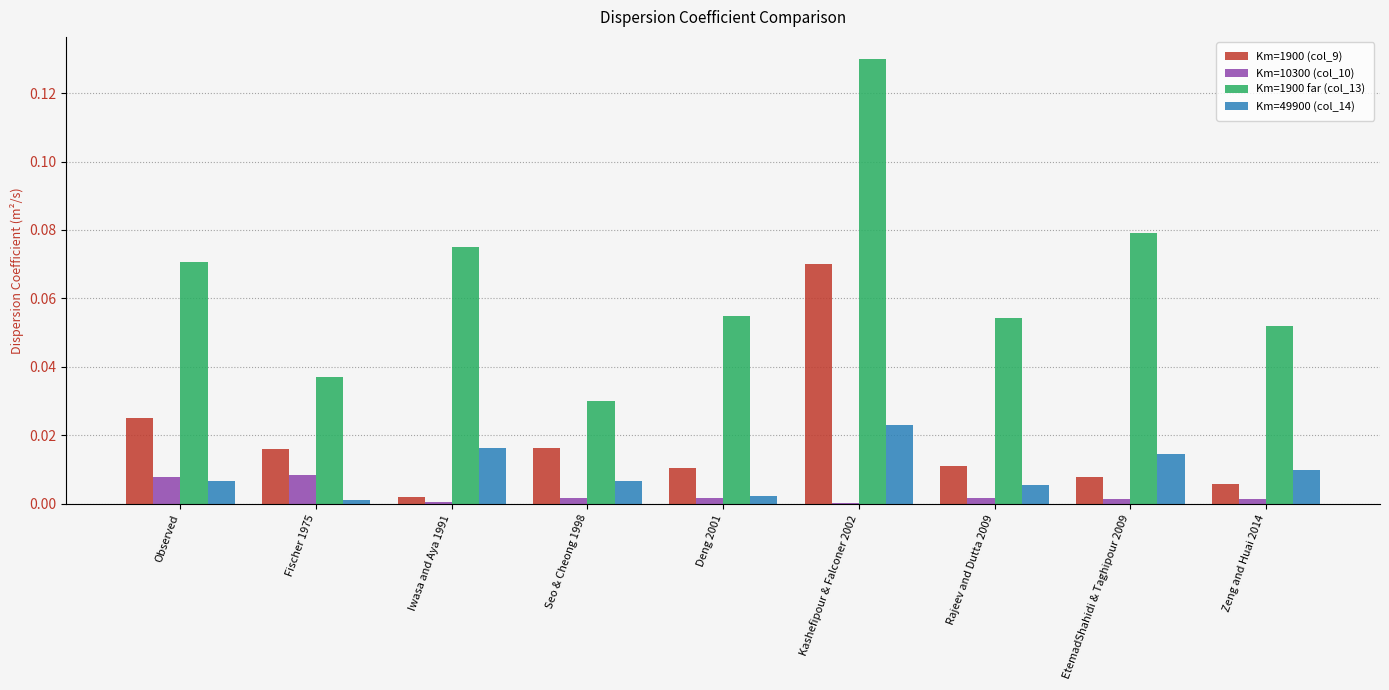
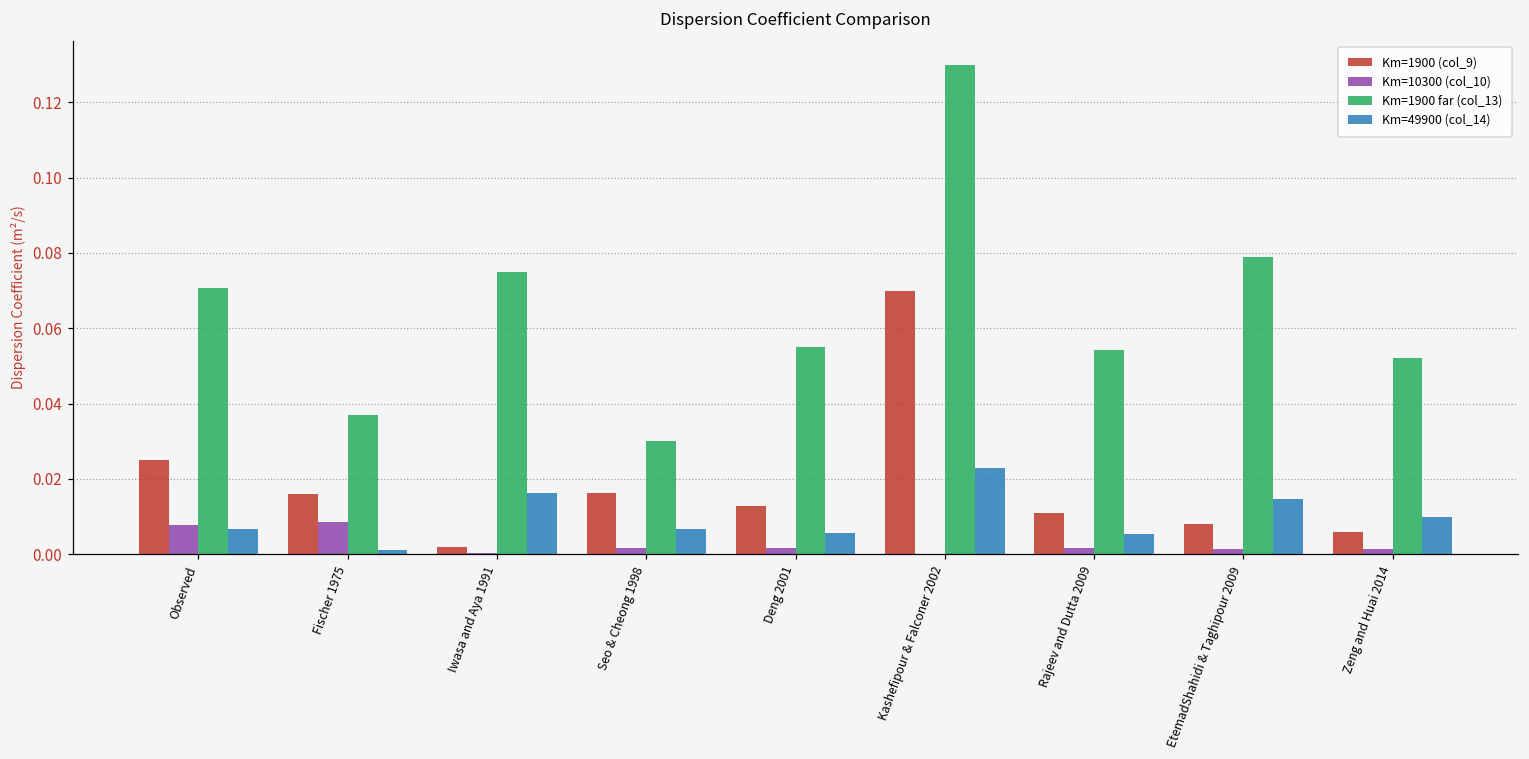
  {
    "Km=1900 (col_9)": {
      "Observed": 0.025,
      "Fischer 1975": 0.016,
      "Iwasa and Aya 1991": 0.002,
      "Seo & Cheong 1998": 0.016,
-     "Deng 2001": 0.010,
+     "Deng 2001": 0.013,
      "Kashefipour & Falconer 2002": 0.070,
      "Rajeev and Dutta 2009": 0.011,
      "EtemadShahidi & Taghipour 2009": 0.008,
      "Zeng and Huai 2014": 0.006
    },
    "Km=10300 (col_10)": {
      "Observed": 0.008,
      "Fischer 1975": 0.009,
      "Seo & Cheong 1998": 0.002,
      "Deng 2001": 0.002,
      "Rajeev and Dutta 2009": 0.002,
      "EtemadShahidi & Taghipour 2009": 0.002,
      "Zeng and Huai 2014": 0.001
    },
    "Km=1900 far (col_13)": {
      "Observed": 0.071,
      "Fischer 1975": 0.037,
      "Iwasa and Aya 1991": 0.075,
      "Seo & Cheong 1998": 0.030,
      "Deng 2001": 0.055,
      "Kashefipour & Falconer 2002": 0.130,
      "Rajeev and Dutta 2009": 0.054,
      "EtemadShahidi & Taghipour 2009": 0.079,
      "Zeng and Huai 2014": 0.052
    },
    "Km=49900 (col_14)": {
      "Observed": 0.007,
      "Fischer 1975": 0.001,
      "Iwasa and Aya 1991": 0.016,
      "Seo & Cheong 1998": 0.007,
-     "Deng 2001": 0.002,
+     "Deng 2001": 0.006,
      "Kashefipour & Falconer 2002": 0.023,
      "Rajeev and Dutta 2009": 0.006,
      "EtemadShahidi & Taghipour 2009": 0.015,
      "Zeng and Huai 2014": 0.010
    }
  }
